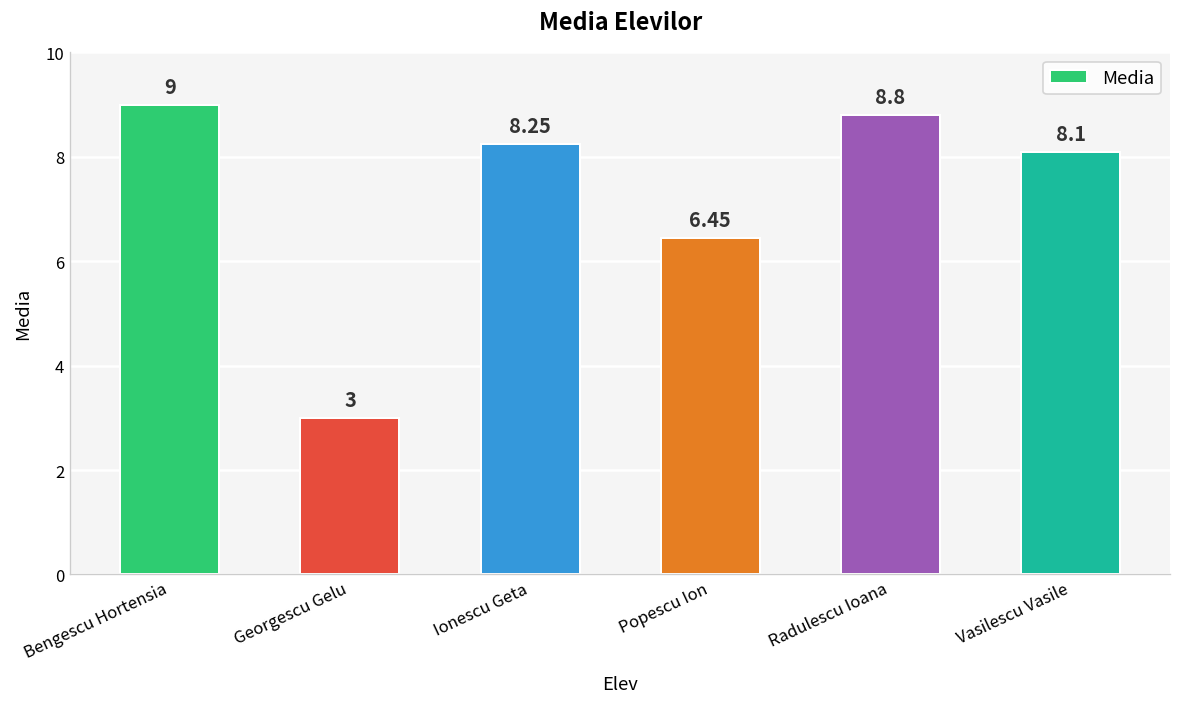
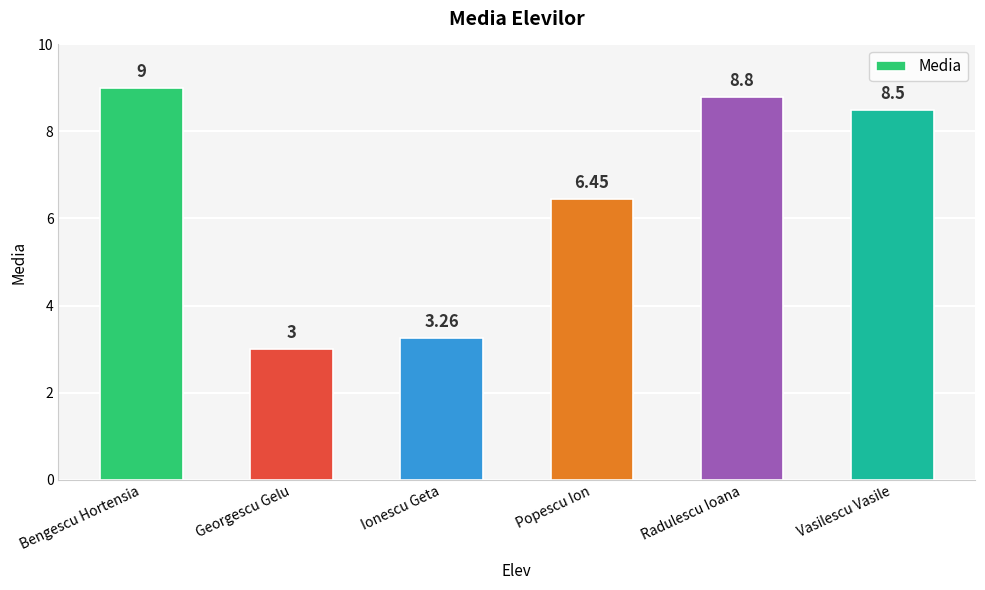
  {
    "Bengescu Hortensia": 9,
    "Georgescu Gelu": 3,
-   "Ionescu Geta": 8.25,
+   "Ionescu Geta": 3.26,
    "Popescu Ion": 6.45,
    "Radulescu Ioana": 8.8,
-   "Vasilescu Vasile": 8.1
+   "Vasilescu Vasile": 8.5
  }
